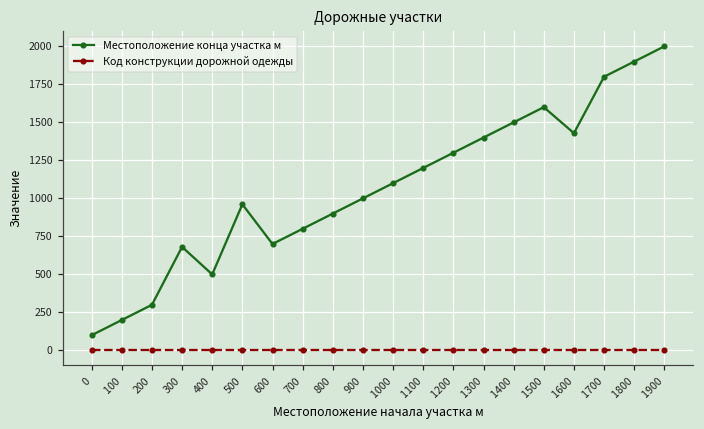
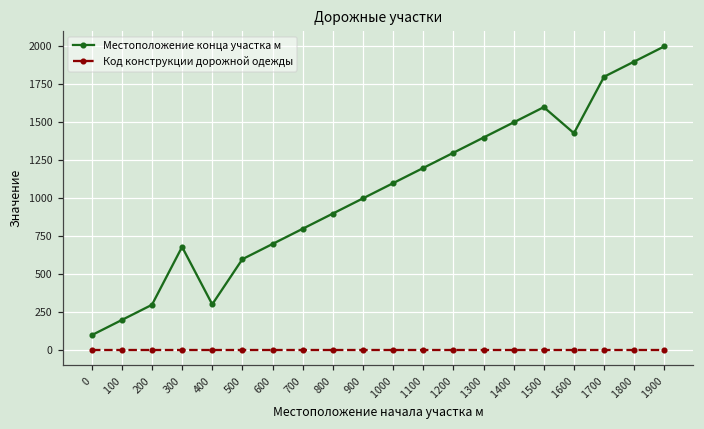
  {
    "Местоположение конца участка м": {
      "0": 100,
      "100": 200,
      "200": 300,
      "300": 680,
-     "400": 500,
-     "500": 960,
+     "400": 300,
+     "500": 600,
      "600": 700,
      "700": 800,
      "800": 900,
      "900": 1000,
      "1000": 1100,
      "1100": 1200,
      "1200": 1300,
      "1300": 1400,
      "1400": 1500,
      "1500": 1600,
      "1600": 1430,
      "1700": 1800,
      "1800": 1900,
      "1900": 2000
    },
    "Код конструкции дорожной одежды": {
      "0": 0,
      "100": 0,
      "200": 0,
      "300": 0,
      "400": 0,
      "500": 0,
      "600": 0,
      "700": 0,
      "800": 0,
      "900": 0,
      "1000": 0,
      "1100": 0,
      "1200": 0,
      "1300": 0,
      "1400": 0,
      "1500": 0,
      "1600": 0,
      "1700": 0,
      "1800": 0,
      "1900": 0
    }
  }
